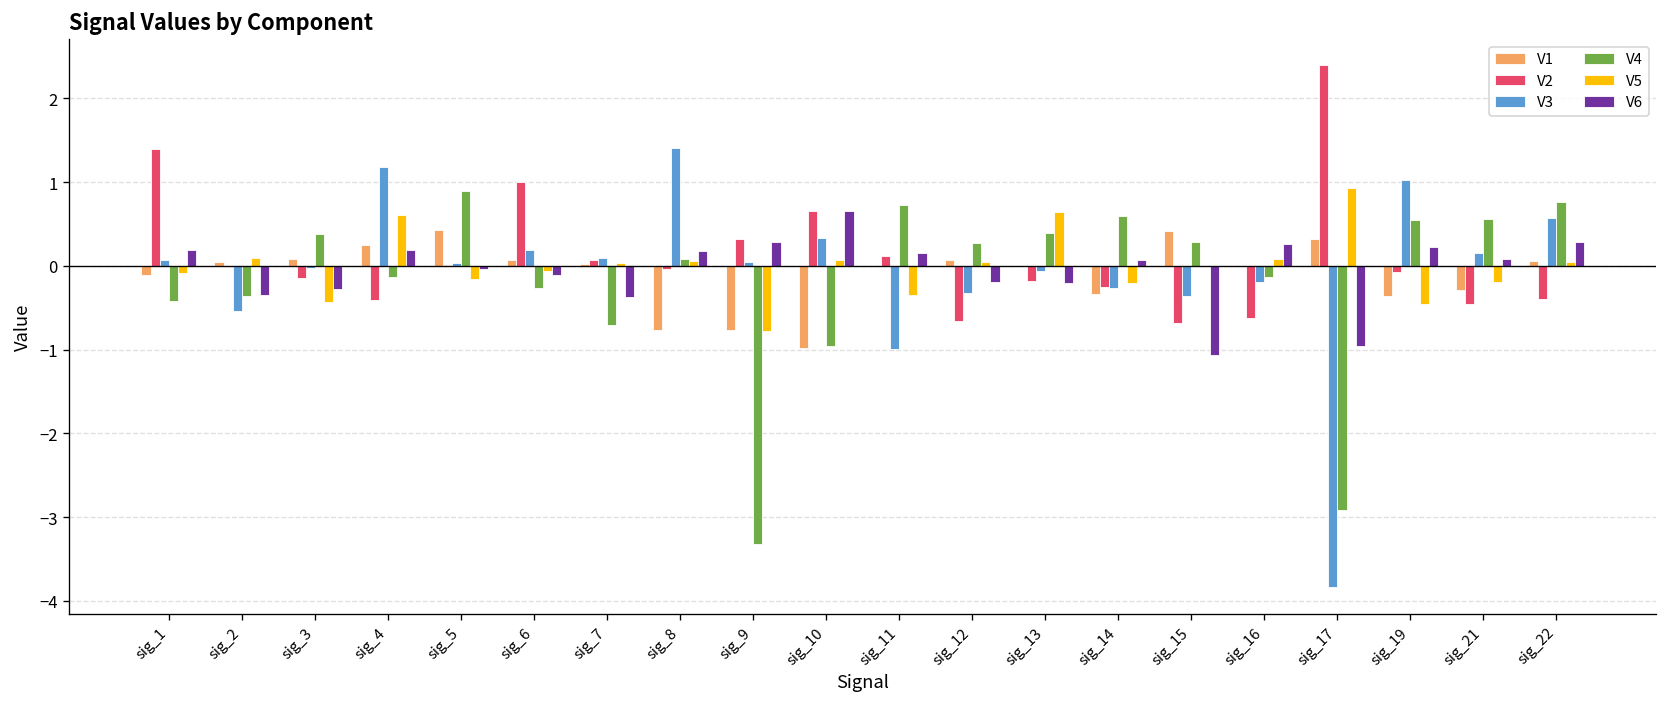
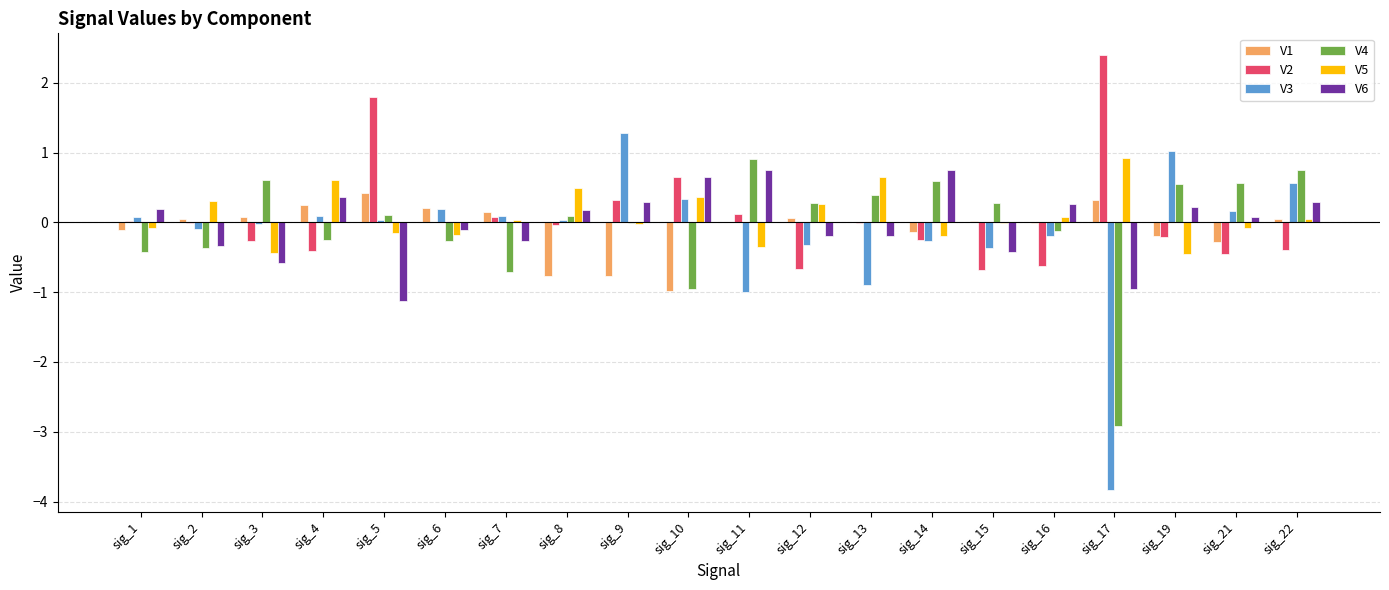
  {
    "V1": {
      "sig_1": -0.1,
      "sig_2": 0.0,
      "sig_3": 0.1,
      "sig_4": 0.2,
      "sig_5": 0.4,
-     "sig_6": 0.1,
-     "sig_7": 0.0,
+     "sig_6": 0.2,
+     "sig_7": 0.2,
      "sig_8": -0.8,
      "sig_9": -0.8,
      "sig_10": -1.0,
      "sig_12": 0.1,
-     "sig_14": -0.3,
-     "sig_15": 0.4,
+     "sig_14": -0.1,
+     "sig_15": 0.0,
      "sig_17": 0.3,
-     "sig_19": -0.4,
+     "sig_19": -0.2,
      "sig_21": -0.3,
      "sig_22": 0.1
    },
    "V2": {
-     "sig_1": 1.4,
-     "sig_3": -0.1,
+     "sig_1": 0.0,
+     "sig_3": -0.3,
      "sig_4": -0.4,
-     "sig_5": 0.0,
-     "sig_6": 1,
+     "sig_5": 1.8,
+     "sig_6": 0,
      "sig_7": 0.1,
      "sig_9": 0.3,
      "sig_10": 0.7,
      "sig_11": 0.1,
      "sig_12": -0.7,
-     "sig_13": -0.2,
+     "sig_13": 0.0,
      "sig_14": -0.2,
      "sig_15": -0.7,
      "sig_16": -0.6,
      "sig_17": 2.4,
-     "sig_19": -0.1,
+     "sig_19": -0.2,
      "sig_21": -0.5,
      "sig_22": -0.4
    },
    "V3": {
      "sig_1": 0.1,
-     "sig_2": -0.5,
-     "sig_4": 1.2,
+     "sig_2": -0.1,
+     "sig_4": 0.1,
      "sig_5": 0.0,
      "sig_6": 0.2,
      "sig_7": 0.1,
-     "sig_8": 1.4,
-     "sig_9": 0.1,
+     "sig_8": 0.0,
+     "sig_9": 1.3,
      "sig_10": 0.3,
      "sig_11": -1.0,
      "sig_12": -0.3,
-     "sig_13": -0.1,
+     "sig_13": -0.9,
      "sig_14": -0.3,
      "sig_15": -0.4,
      "sig_16": -0.2,
      "sig_17": -3.8,
      "sig_19": 1.0,
      "sig_21": 0.2,
      "sig_22": 0.6
    },
    "V4": {
      "sig_1": -0.4,
      "sig_2": -0.4,
-     "sig_3": 0.4,
-     "sig_4": -0.1,
-     "sig_5": 0.9,
+     "sig_3": 0.6,
+     "sig_4": -0.3,
+     "sig_5": 0.1,
      "sig_6": -0.3,
      "sig_7": -0.7,
      "sig_8": 0.1,
-     "sig_9": -3.3,
+     "sig_9": 0.0,
      "sig_10": -1.0,
-     "sig_11": 0.7,
+     "sig_11": 0.9,
      "sig_12": 0.3,
      "sig_13": 0.4,
      "sig_14": 0.6,
      "sig_15": 0.3,
      "sig_16": -0.1,
      "sig_17": -2.9,
      "sig_19": 0.5,
      "sig_21": 0.6,
      "sig_22": 0.8
    },
    "V5": {
      "sig_1": -0.1,
-     "sig_2": 0.1,
+     "sig_2": 0.3,
      "sig_3": -0.4,
      "sig_4": 0.6,
      "sig_5": -0.2,
-     "sig_6": -0.1,
-     "sig_8": 0.1,
-     "sig_9": -0.8,
-     "sig_10": 0.1,
+     "sig_6": -0.2,
+     "sig_8": 0.5,
+     "sig_9": 0.0,
+     "sig_10": 0.4,
      "sig_11": -0.3,
-     "sig_12": 0.1,
+     "sig_12": 0.3,
      "sig_13": 0.6,
      "sig_14": -0.2,
      "sig_16": 0.1,
      "sig_17": 0.9,
      "sig_19": -0.5,
-     "sig_21": -0.2,
+     "sig_21": -0.1,
      "sig_22": 0.1
    },
    "V6": {
      "sig_1": 0.2,
      "sig_2": -0.3,
-     "sig_3": -0.3,
-     "sig_4": 0.2,
-     "sig_5": 0.0,
+     "sig_3": -0.6,
+     "sig_4": 0.4,
+     "sig_5": -1.1,
      "sig_6": -0.1,
-     "sig_7": -0.4,
+     "sig_7": -0.3,
      "sig_8": 0.2,
      "sig_9": 0.3,
      "sig_10": 0.7,
-     "sig_11": 0.1,
+     "sig_11": 0.8,
      "sig_12": -0.2,
      "sig_13": -0.2,
-     "sig_14": 0.1,
-     "sig_15": -1.1,
+     "sig_14": 0.7,
+     "sig_15": -0.4,
      "sig_16": 0.3,
      "sig_17": -1.0,
      "sig_19": 0.2,
      "sig_21": 0.1,
      "sig_22": 0.3
    }
  }
